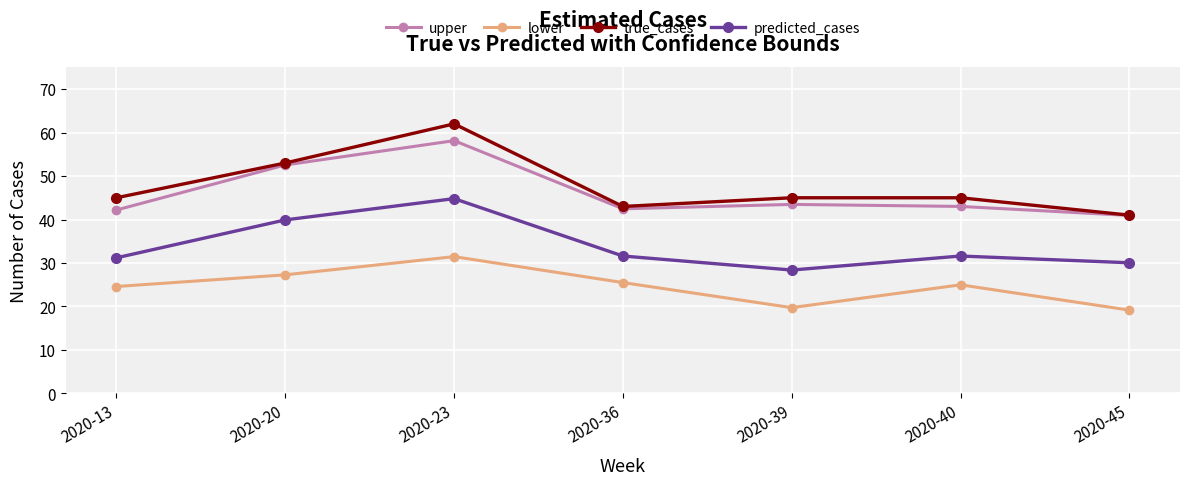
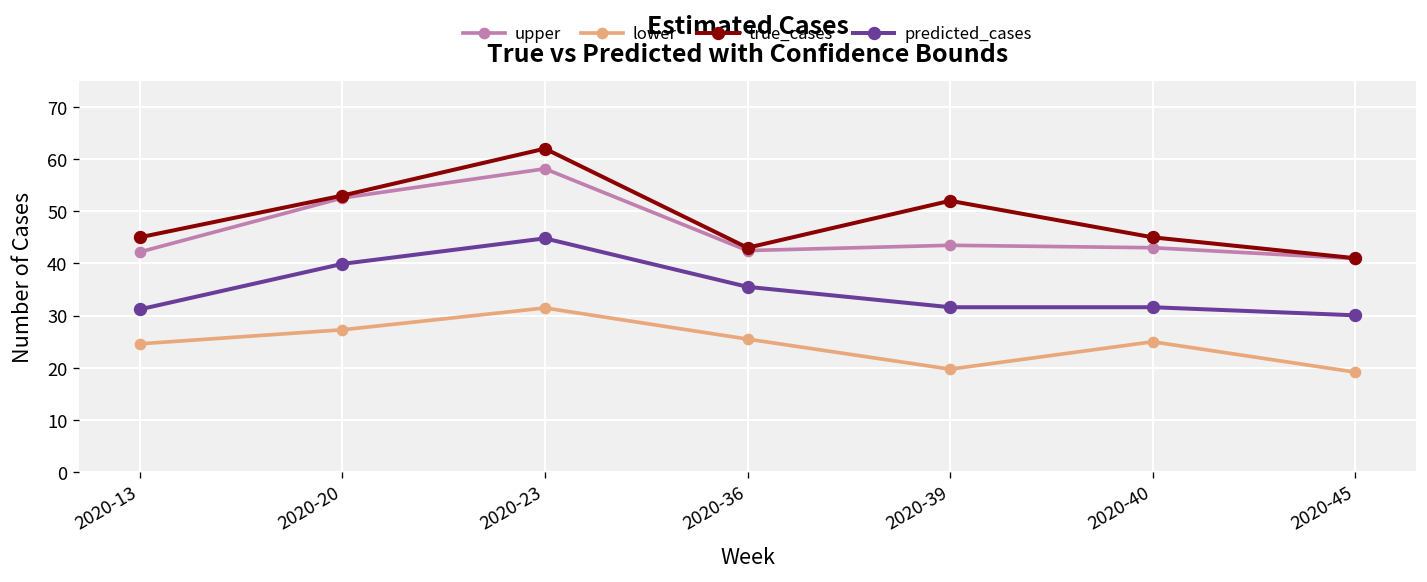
  {
    "upper": {
      "2020-13": 42,
      "2020-23": 58,
      "2020-39": 43,
      "2020-40": 43
    },
    "lower": {
      "2020-13": 25,
      "2020-20": 27,
      "2020-23": 31,
      "2020-36": 25,
      "2020-39": 20,
      "2020-40": 25,
      "2020-45": 19
    },
    "true_cases": {
      "2020-13": 45,
      "2020-23": 62,
-     "2020-39": 45,
+     "2020-39": 52,
      "2020-40": 45
    },
    "predicted_cases": {
      "2020-13": 31,
      "2020-20": 40,
      "2020-23": 45,
-     "2020-36": 32,
-     "2020-39": 28,
+     "2020-36": 36,
+     "2020-39": 32,
      "2020-40": 32,
      "2020-45": 30
    }
  }
